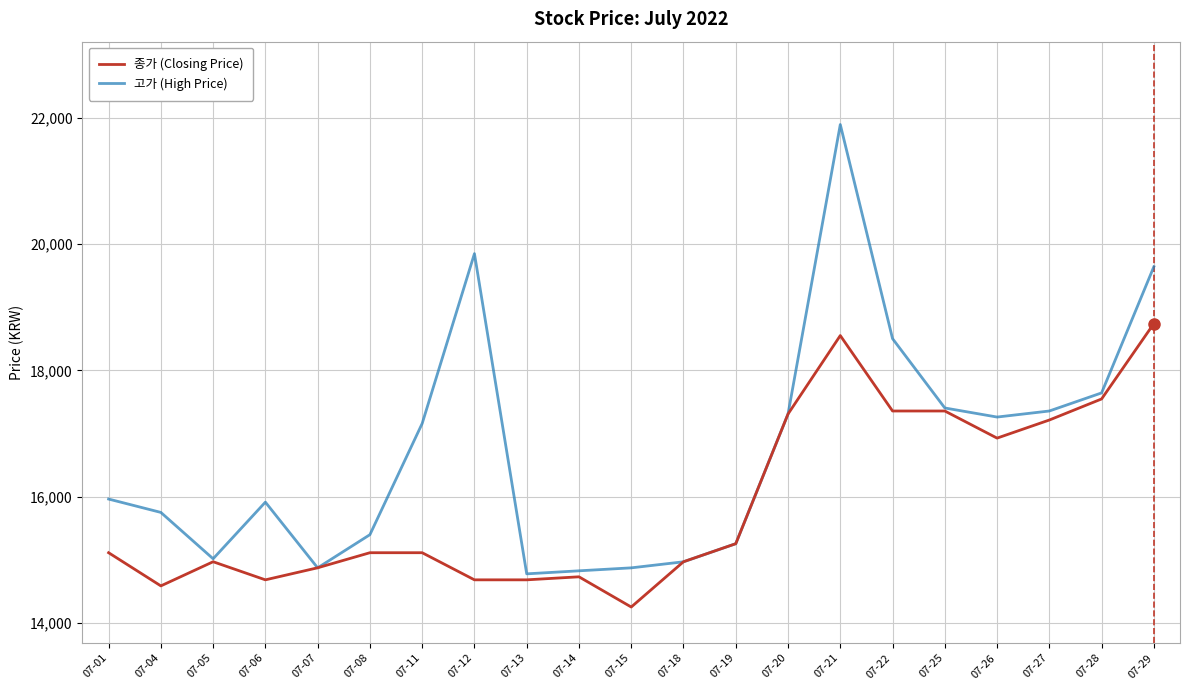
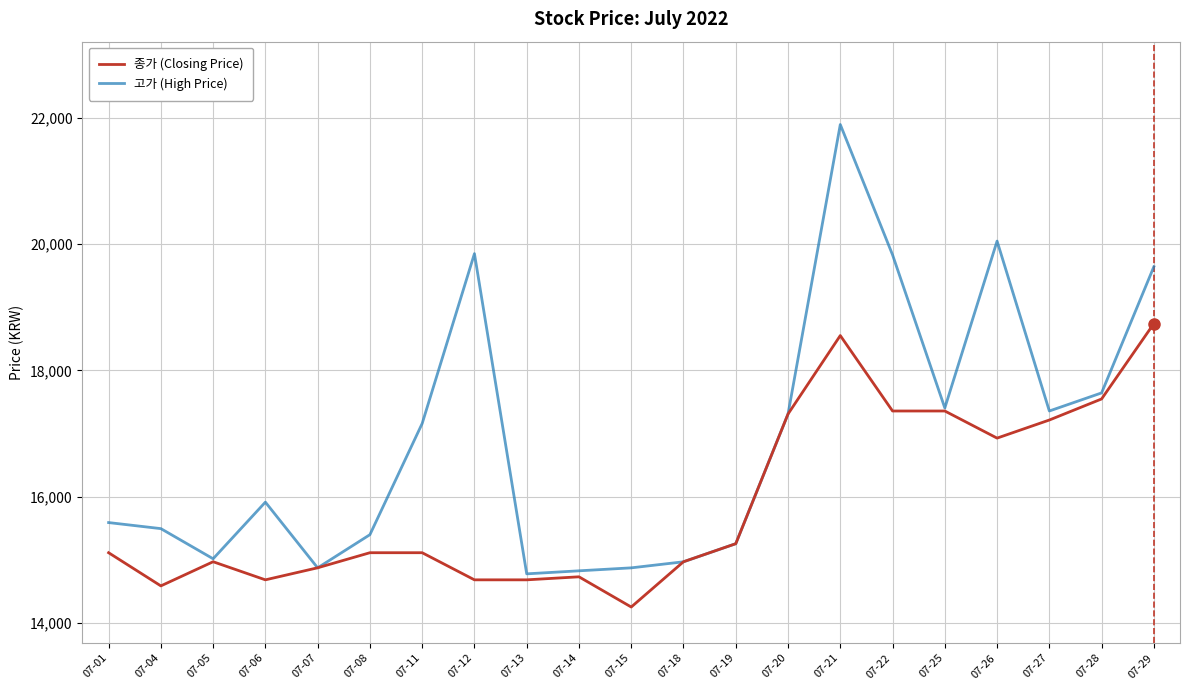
  {
    "고가 (High Price)": {
-     "07-01": "16,000",
-     "07-04": "15,700",
+     "07-01": "15,600",
+     "07-04": "15,500",
      "07-05": "15,000",
      "07-06": "15,900",
      "07-08": "15,400",
      "07-11": "17,200",
      "07-12": "19,900",
      "07-13": "14,800",
      "07-14": "14,800",
      "07-15": "14,900",
      "07-21": "21,900",
-     "07-22": "18,500",
+     "07-22": "19,800",
      "07-25": "17,400",
-     "07-26": "17,300",
+     "07-26": "20,100",
      "07-27": "17,400",
      "07-28": "17,600",
      "07-29": "19,600"
    }
  }
